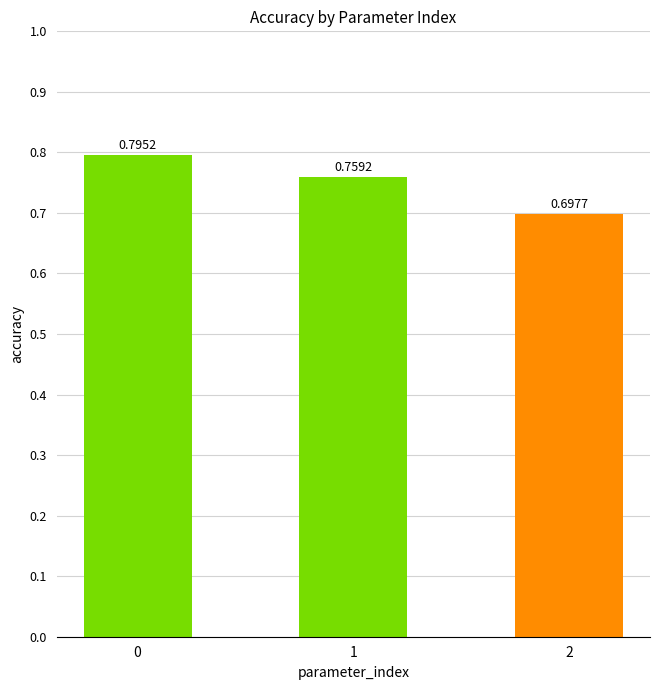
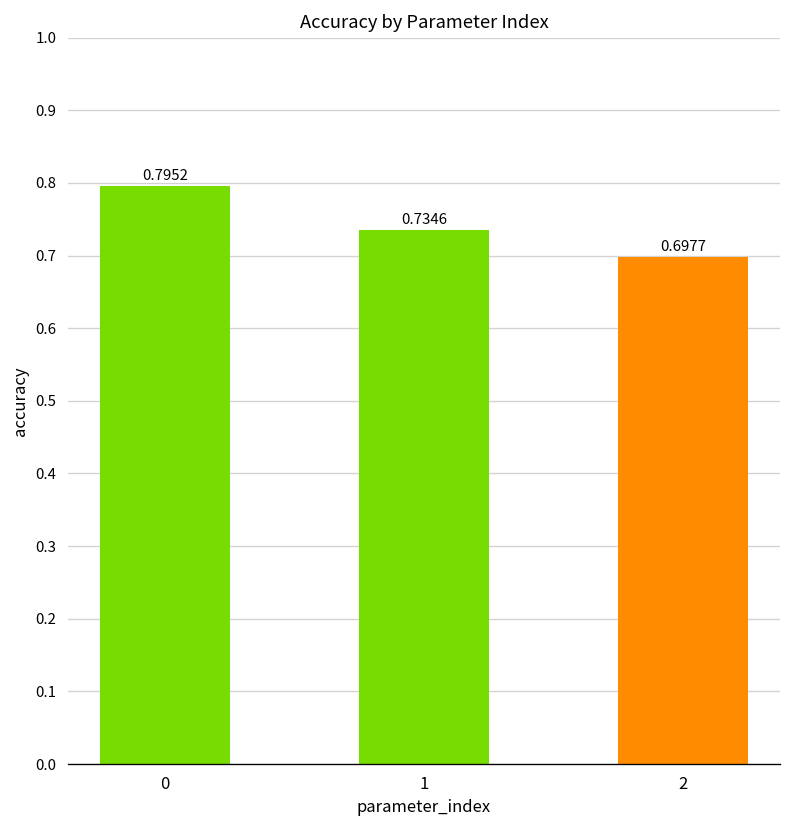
  {
    "0": 0.7952,
-   "1": 0.7592,
+   "1": 0.7346,
    "2": 0.6977
  }
